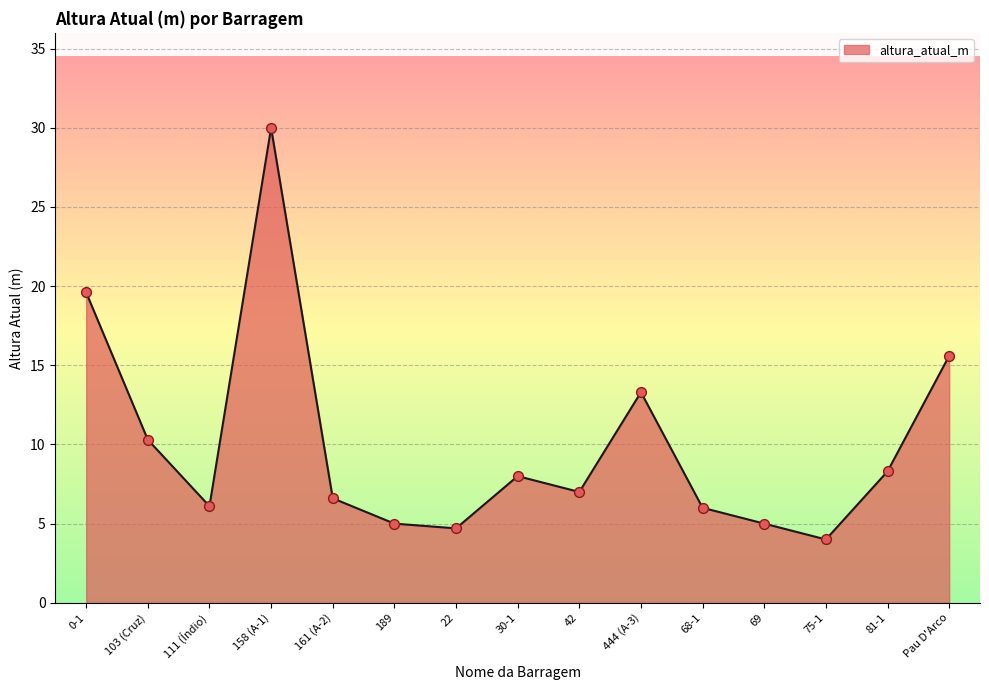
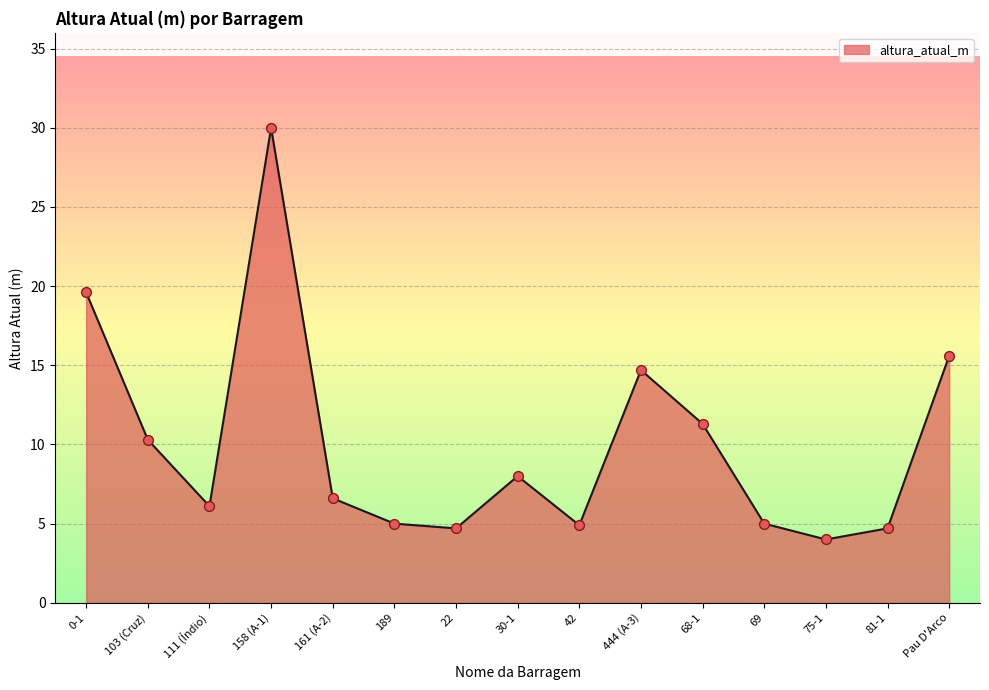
  {
    "0-1": 19.6,
    "103 (Cruz)": 10.3,
    "111 (Índio)": 6.1,
    "158 (A-1)": 30.0,
    "161 (A-2)": 6.6,
    "189": 5.0,
    "22": 4.7,
    "30-1": 8.0,
-   "42": 7.0,
-   "444 (A-3)": 13.3,
-   "68-1": 6.0,
+   "42": 4.9,
+   "444 (A-3)": 14.7,
+   "68-1": 11.3,
    "69": 5.0,
    "75-1": 4.0,
-   "81-1": 8.3,
+   "81-1": 4.7,
    "Pau D'Arco": 15.6
  }
